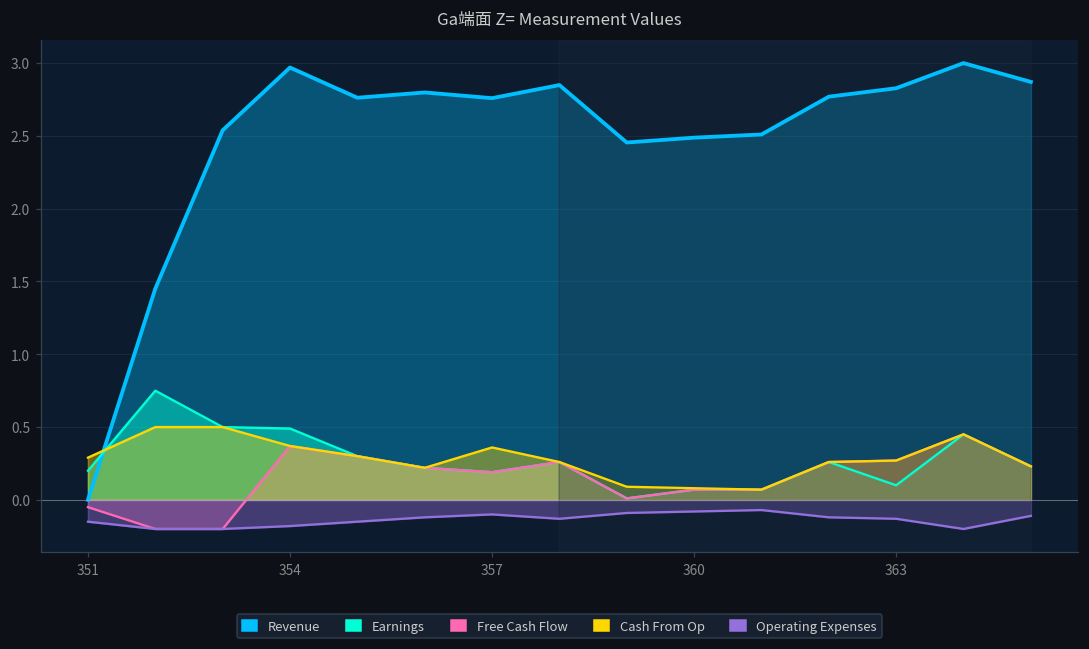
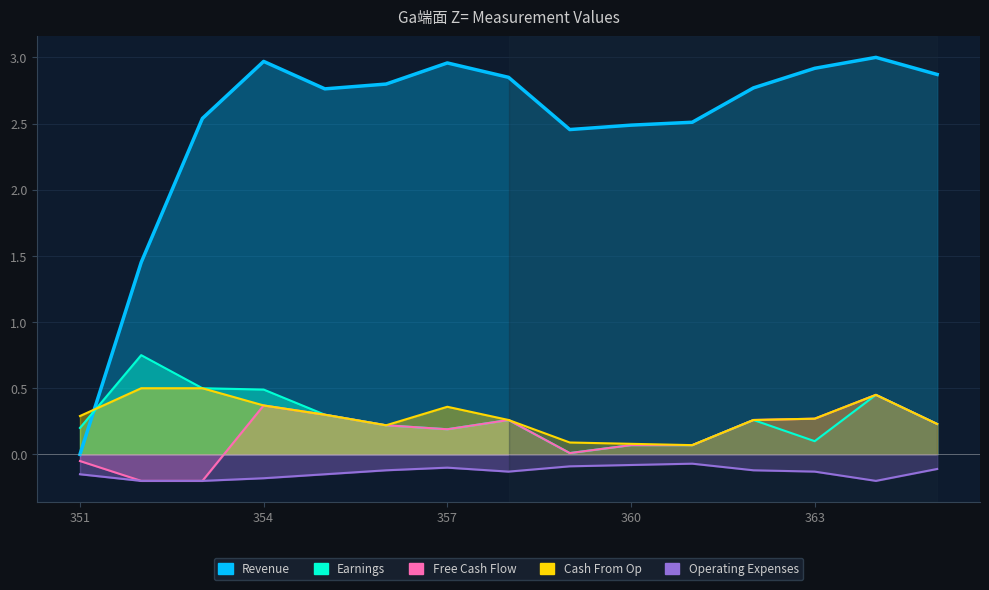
  {
    "Revenue": {
      "354": 2.97,
-     "357": 2.76,
+     "357": 2.96,
      "360": 2.49,
-     "363": 2.83
+     "363": 2.92
    },
    "Earnings": {
      "351": 0.20,
      "354": 0.49,
      "363": 0.10
    },
    "Cash From Op": {
      "351": 0.29,
      "357": 0.36
    }
  }
